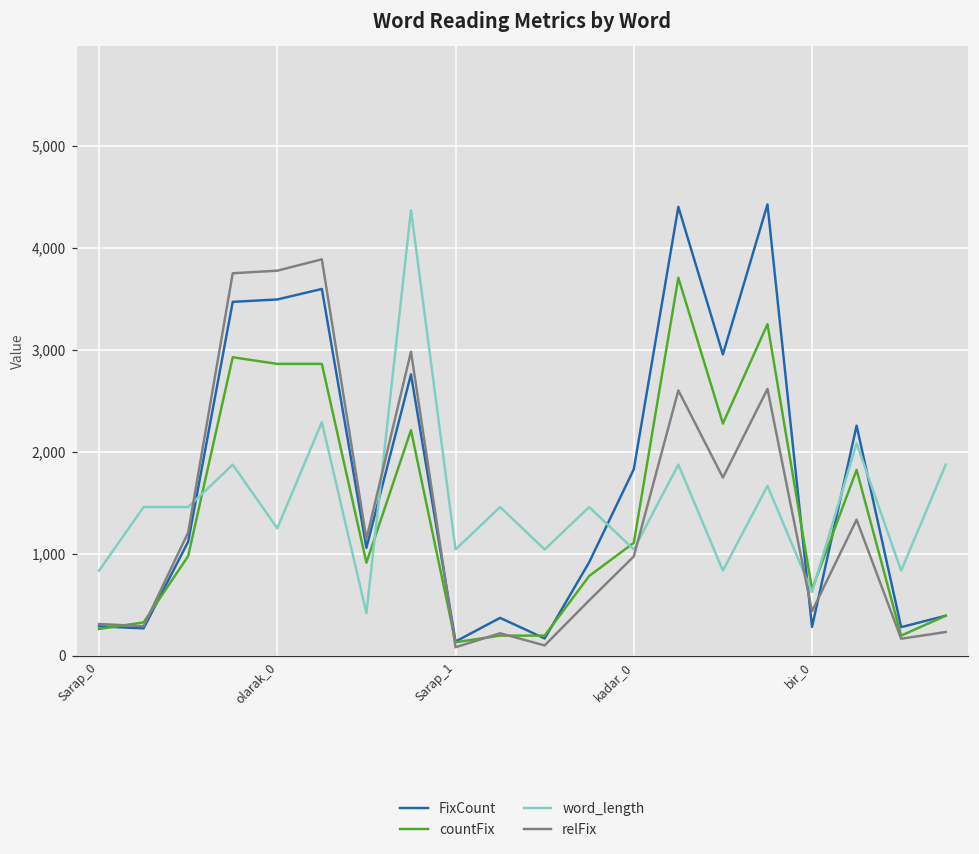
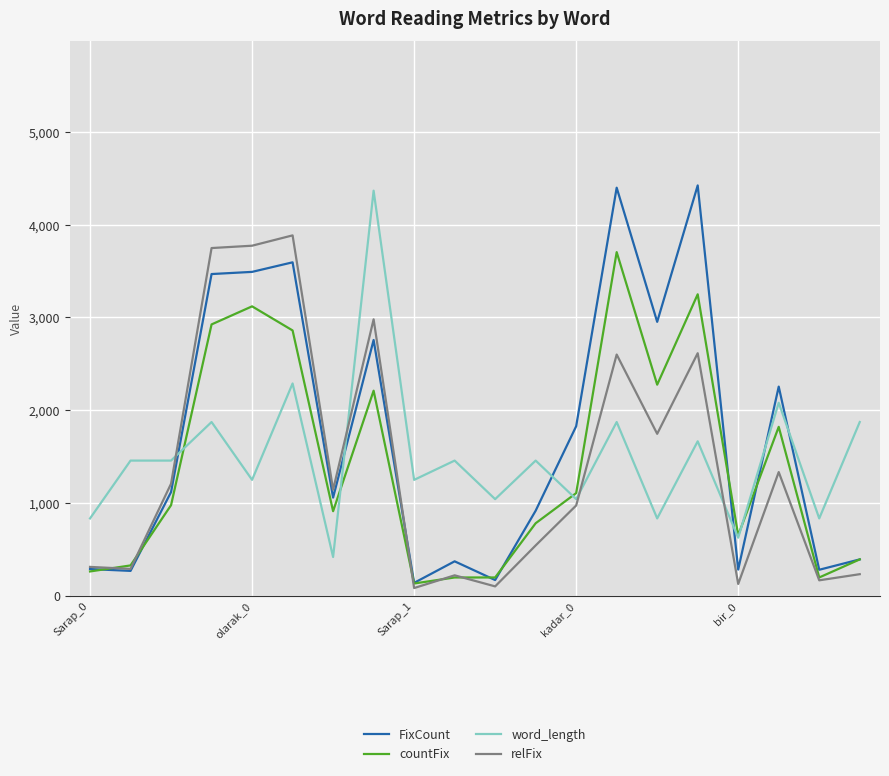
  {
    "FixCount": {
      "olarak_0": "3,500",
      "kadar_0": "1,800",
      "bir_0": "300"
    },
    "countFix": {
-     "olarak_0": "2,900",
+     "olarak_0": "3,100",
      "kadar_0": "1,100"
    },
    "word_length": {
      "Sarap_0": "800",
      "olarak_0": "1,200",
-     "Sarap_1": "1,000",
+     "Sarap_1": "1,200",
      "kadar_0": "1,000"
    },
    "relFix": {
      "olarak_0": "3,800",
      "Sarap_1": "100",
      "kadar_0": "1,000",
-     "bir_0": "400"
+     "bir_0": "100"
    }
  }
